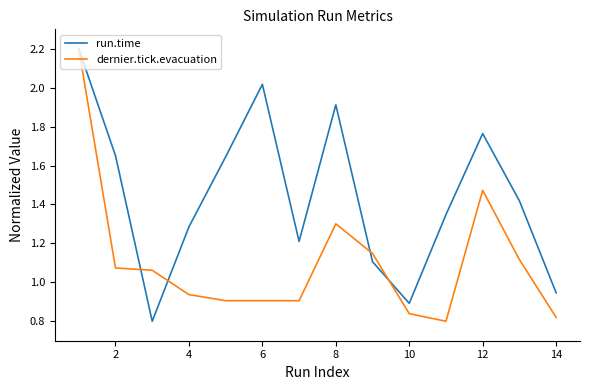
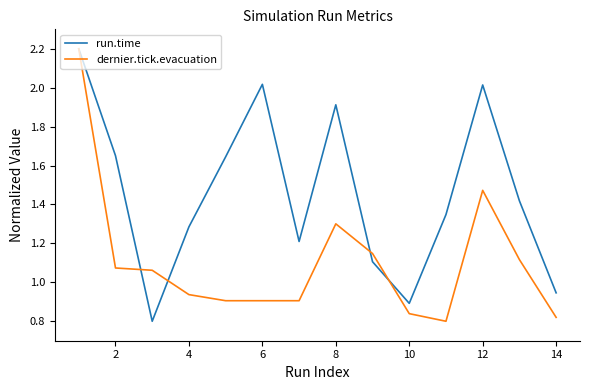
  {
    "run.time": {
      "2": 1.65,
      "4": 1.29,
      "6": 2.02,
      "8": 1.91,
      "10": 0.89,
-     "12": 1.76,
+     "12": 2.01,
      "14": 0.95
    },
    "dernier.tick.evacuation": {
      "2": 1.07,
      "4": 0.94,
      "6": 0.91,
      "8": 1.30,
      "10": 0.84,
      "12": 1.47,
      "14": 0.82
    }
  }
